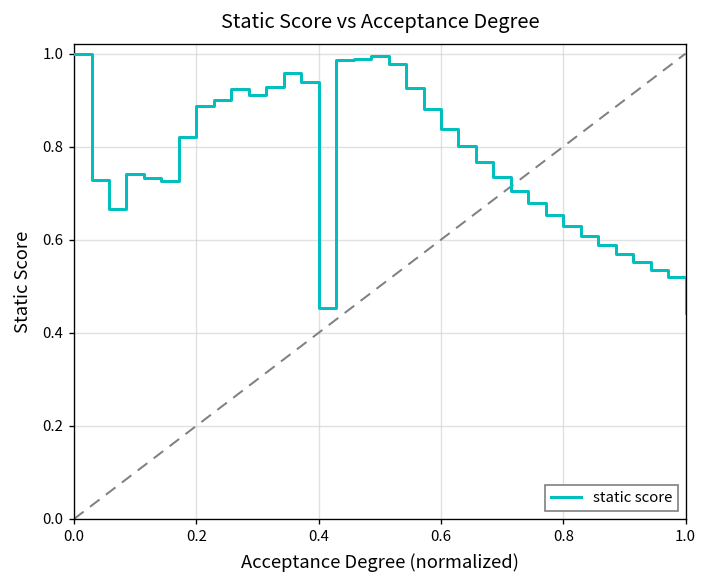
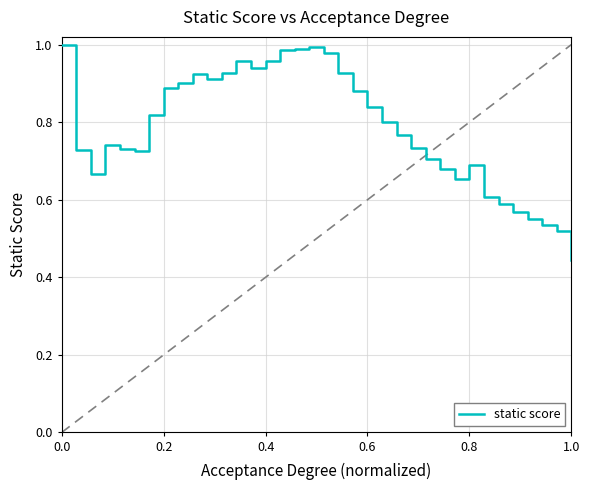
  {
    "static score": {
      "0.0": 1.00,
      "0.2": 0.89,
-     "0.4": 0.45,
+     "0.4": 0.96,
      "0.6": 0.84,
-     "0.8": 0.63,
+     "0.8": 0.69,
      "1.0": 0.44
    }
  }
